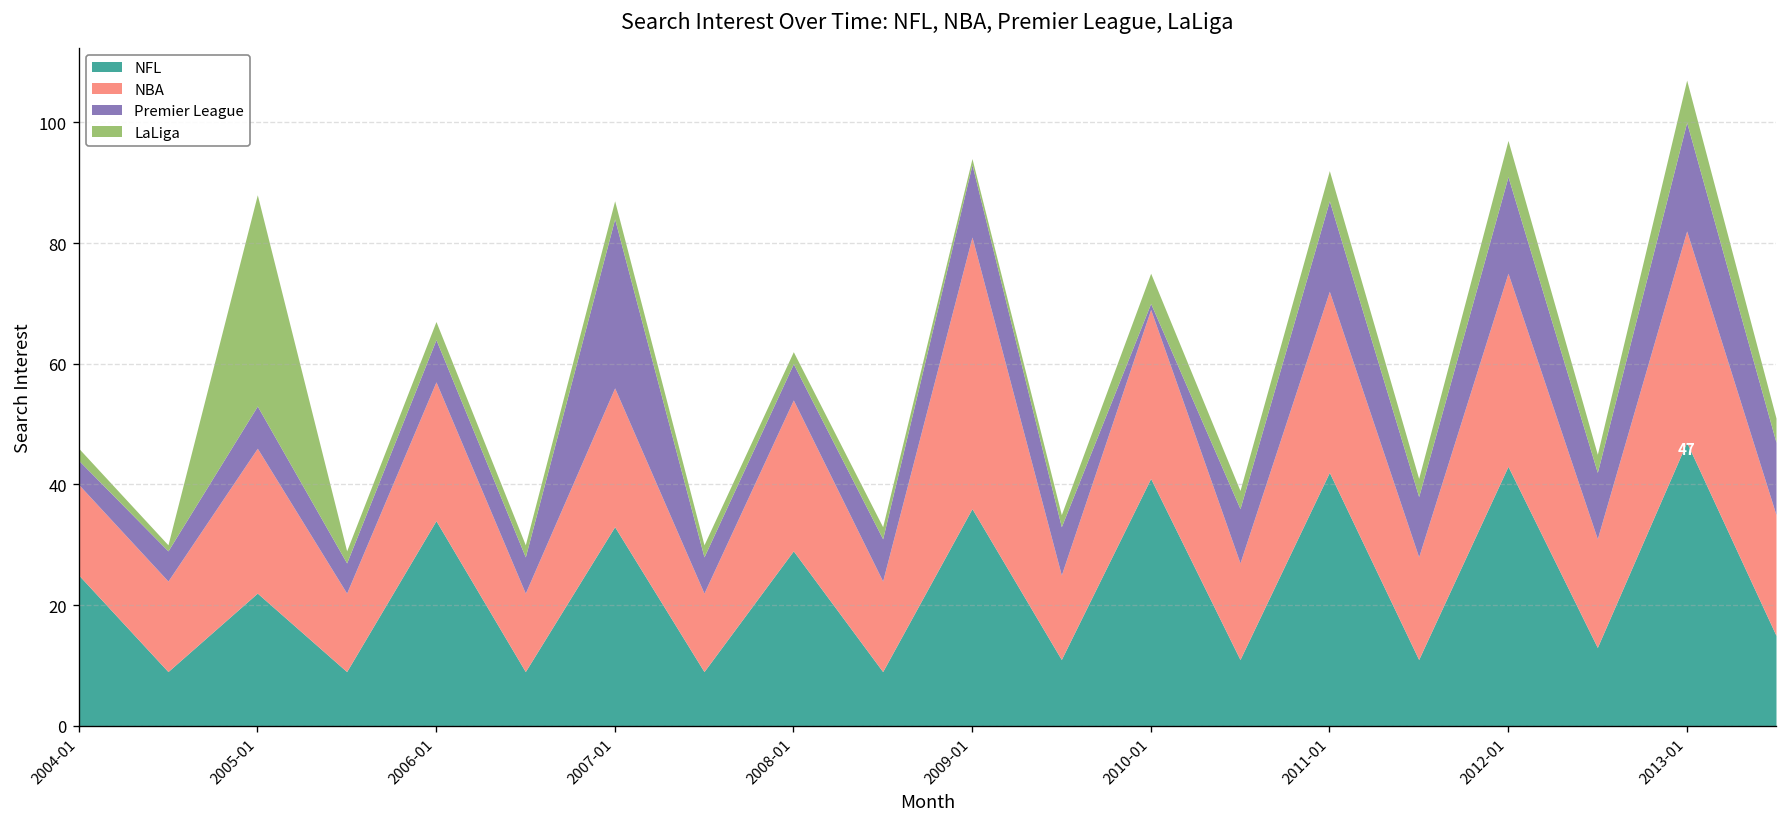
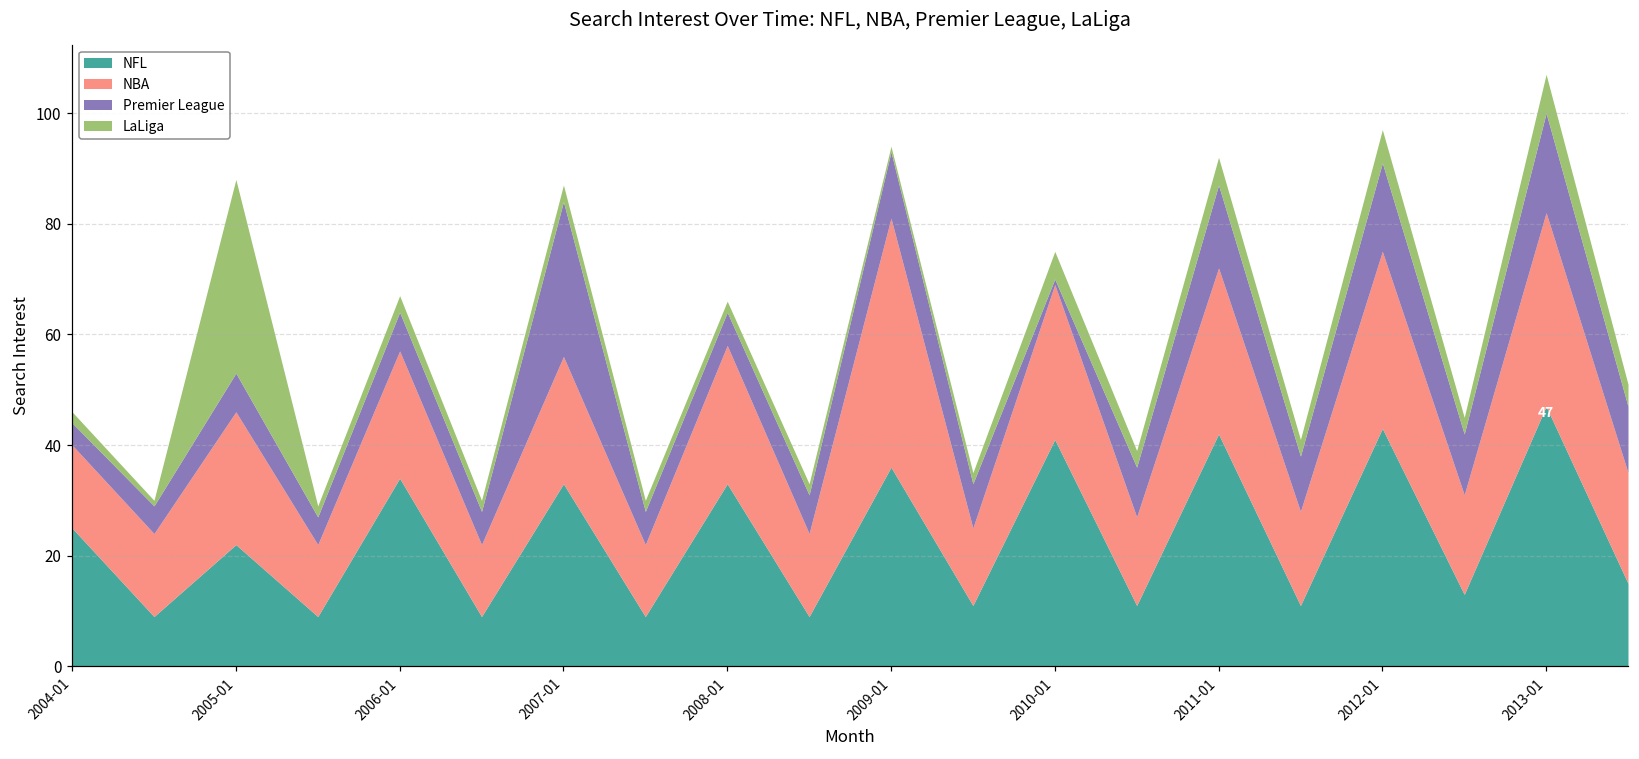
  {
    "NFL": {
      "2004-01": 25,
      "2005-01": 22,
      "2006-01": 34,
      "2007-01": 33,
-     "2008-01": 29,
+     "2008-01": 33,
      "2009-01": 36,
      "2010-01": 41,
      "2011-01": 42,
      "2012-01": 43
    },
    "NBA": {
      "2004-01": 15,
      "2005-01": 24,
      "2006-01": 23,
      "2007-01": 23,
      "2008-01": 25,
      "2009-01": 45,
      "2010-01": 28,
      "2011-01": 30,
      "2012-01": 32,
      "2013-01": 35
    },
    "Premier League": {
      "2004-01": 4,
      "2005-01": 7,
      "2006-01": 7,
      "2007-01": 28,
      "2008-01": 6,
      "2009-01": 12,
      "2010-01": 1,
      "2011-01": 15,
      "2012-01": 16,
      "2013-01": 18
    },
    "LaLiga": {
      "2004-01": 2,
      "2005-01": 35,
      "2006-01": 3,
      "2007-01": 3,
      "2008-01": 2,
      "2009-01": 1,
      "2010-01": 5,
      "2011-01": 5,
      "2012-01": 6,
      "2013-01": 7
    }
  }
